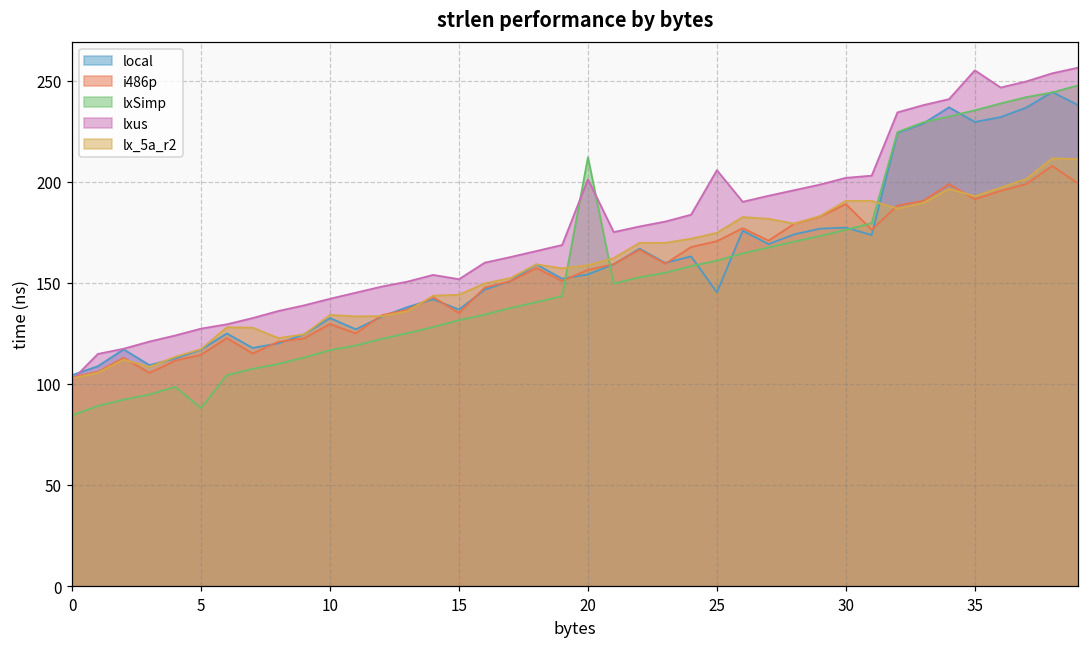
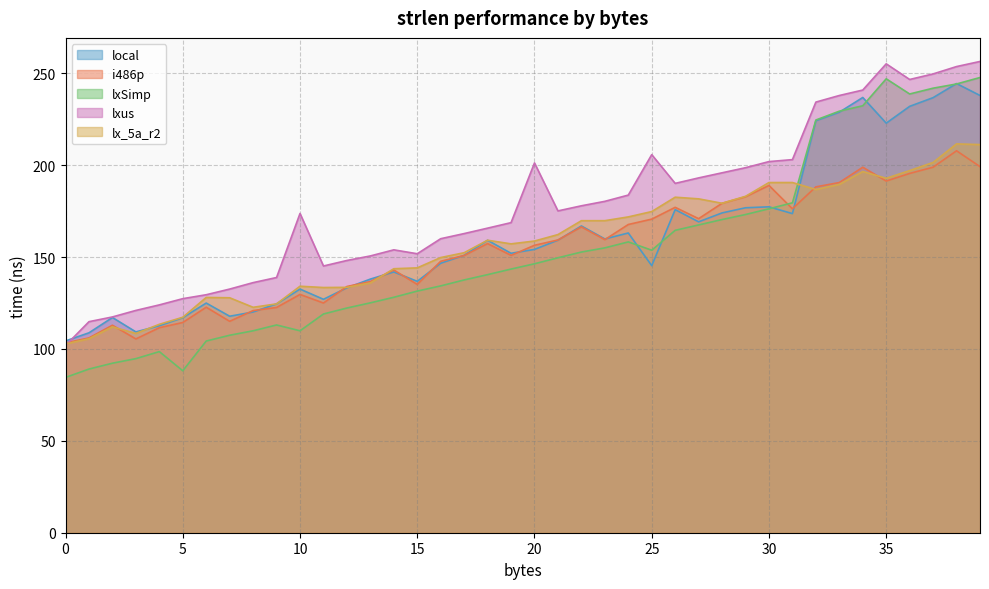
  {
    "local": {
      "10": 133,
      "15": 137,
      "20": 154,
      "25": 145,
-     "35": 230
+     "35": 223
    },
    "lxSimp": {
      "0": 84,
      "5": 88,
-     "10": 117,
+     "10": 110,
      "15": 131,
-     "20": 212,
-     "25": 161,
-     "35": 235
+     "20": 146,
+     "25": 154,
+     "35": 247
    },
    "lxus": {
      "5": 127,
-     "10": 142,
+     "10": 174,
      "15": 152,
      "20": 201,
      "25": 206,
      "30": 202,
      "35": 255
    }
  }
